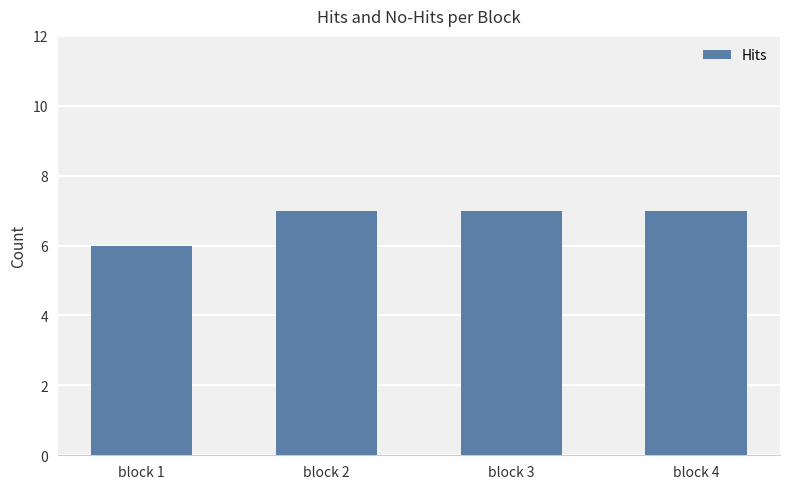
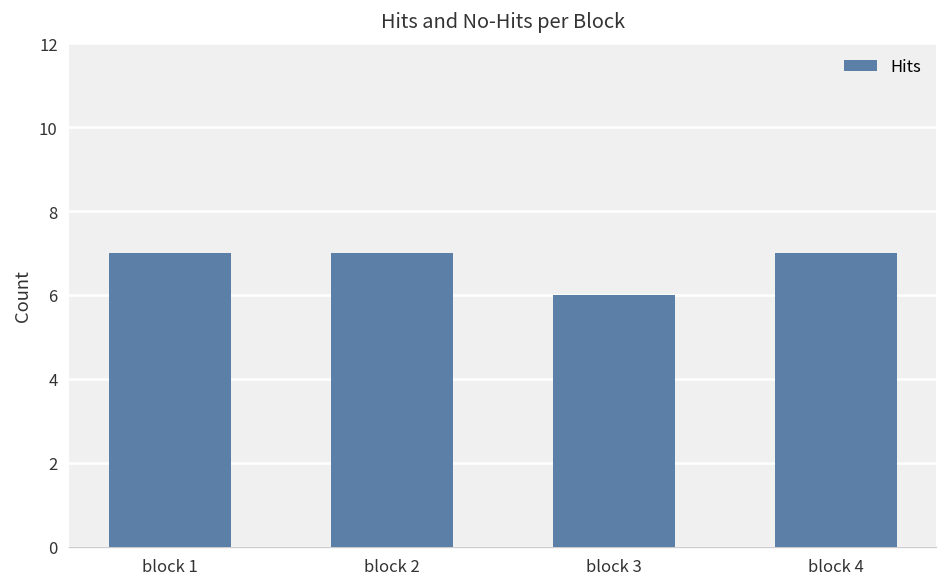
  {
-   "block 1": 6,
+   "block 1": 7,
    "block 2": 7,
-   "block 3": 7,
+   "block 3": 6,
    "block 4": 7
  }
